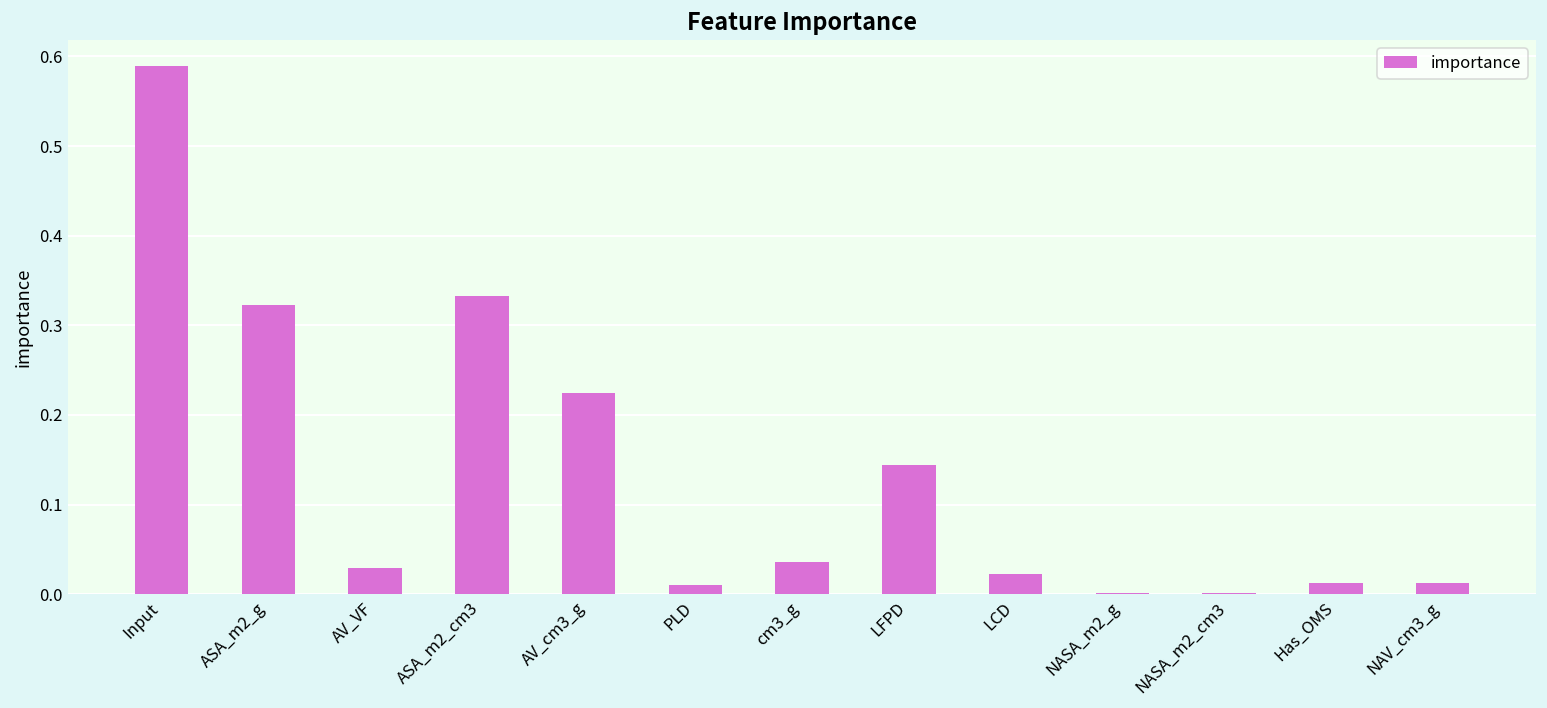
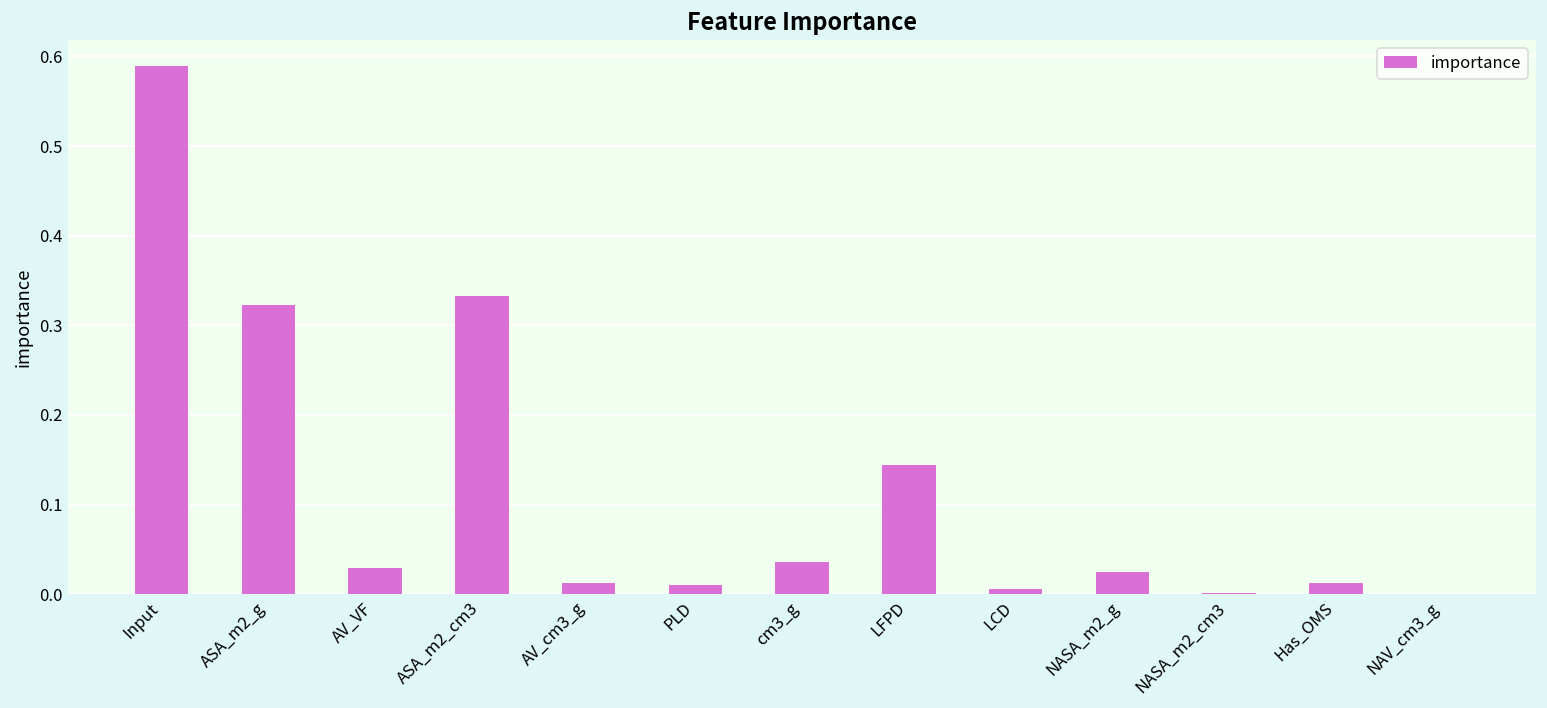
  {
    "Input": 0.59,
    "ASA_m2_g": 0.32,
    "AV_VF": 0.03,
    "ASA_m2_cm3": 0.33,
-   "AV_cm3_g": 0.22,
+   "AV_cm3_g": 0.01,
    "PLD": 0.01,
    "cm3_g": 0.04,
    "LFPD": 0.14,
-   "LCD": 0.02,
-   "NASA_m2_g": 0.00,
+   "LCD": 0.01,
+   "NASA_m2_g": 0.03,
    "Has_OMS": 0.01,
-   "NAV_cm3_g": 0.01
+   "NAV_cm3_g": 0.00
  }
